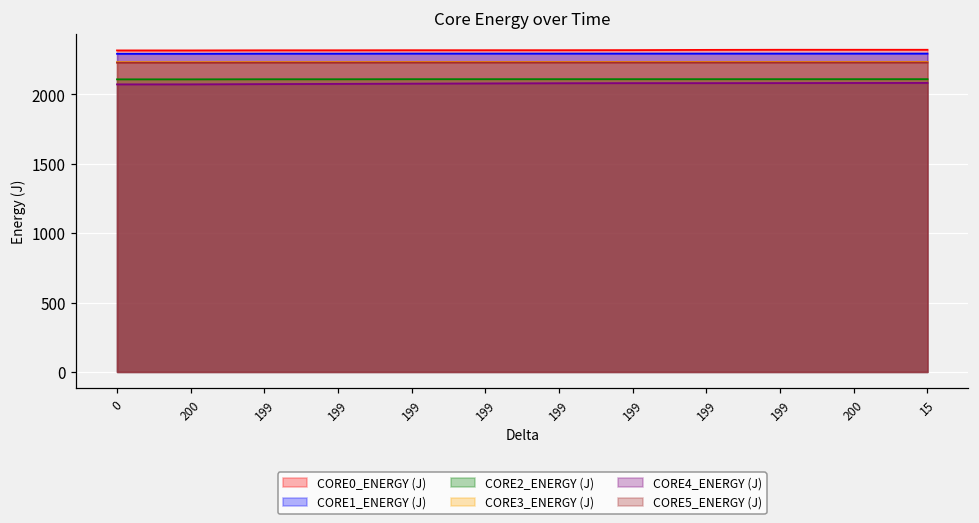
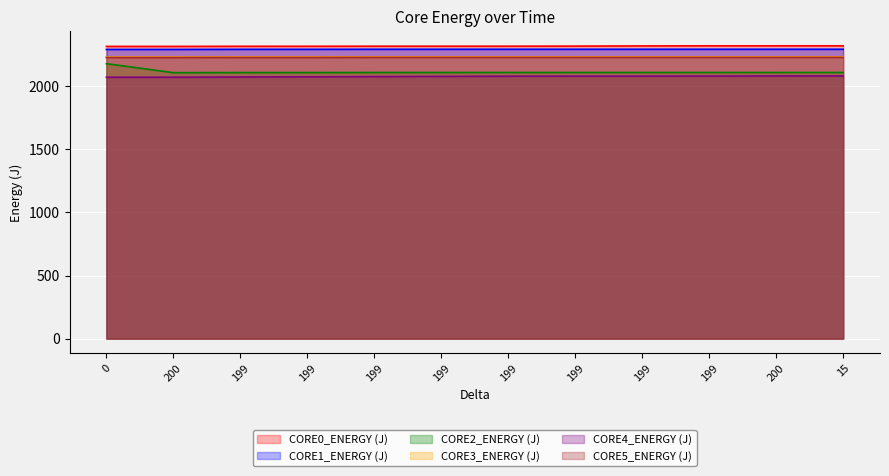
  {
    "CORE1_ENERGY (J)": {
      "0": 2290,
      "15": 2290
    },
    "CORE2_ENERGY (J)": {
-     "0": 2110,
+     "0": 2180,
      "15": 2110
    }
  }
